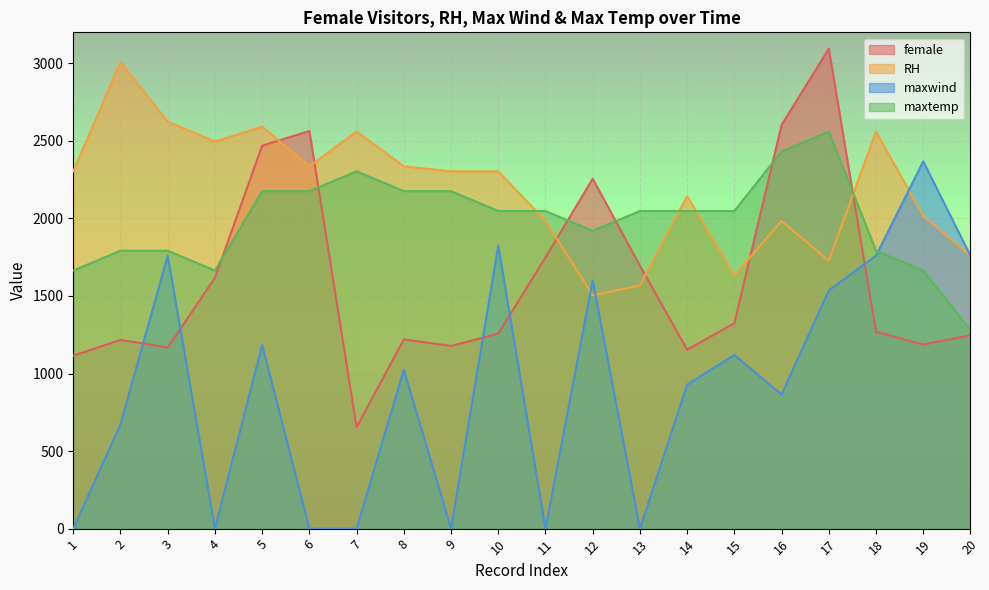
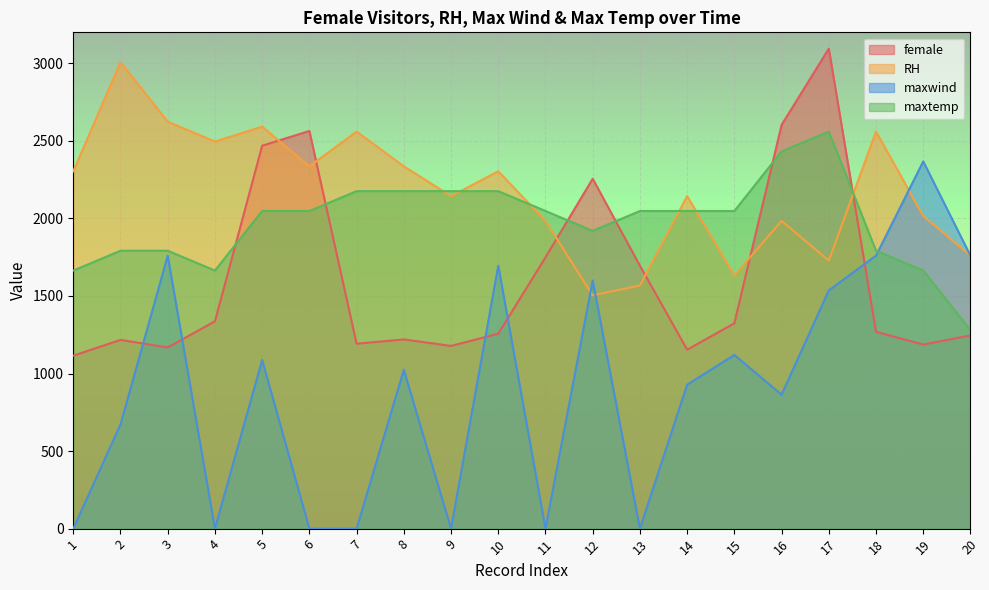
  {
    "female": {
      "1": 1120,
      "2": 1220,
      "3": 1170,
-     "4": 1620,
+     "4": 1340,
      "5": 2470,
      "6": 2560,
-     "7": 650,
+     "7": 1190,
      "8": 1220,
      "9": 1180,
      "10": 1260,
      "11": 1750,
      "12": 2260,
      "13": 1700,
      "14": 1150,
      "15": 1320,
      "16": 2600,
      "17": 3100,
      "18": 1270,
      "19": 1190,
      "20": 1250
    },
    "RH": {
      "1": 2300,
      "2": 3010,
      "3": 2620,
      "4": 2500,
      "5": 2590,
      "6": 2340,
      "7": 2560,
      "8": 2340,
-     "9": 2300,
+     "9": 2140,
      "10": 2300,
      "11": 1980,
      "12": 1500,
      "13": 1570,
      "14": 2140,
      "15": 1630,
      "16": 1980,
      "17": 1730,
      "18": 2560,
      "19": 2020
    },
    "maxwind": {
      "1": 0,
      "2": 670,
      "3": 1760,
      "4": 0,
-     "5": 1180,
+     "5": 1090,
      "6": 0,
      "7": 0,
      "8": 1020,
      "9": 0,
-     "10": 1820,
+     "10": 1700,
      "11": 0,
      "12": 1600,
      "13": 0,
      "14": 930,
      "15": 1120,
      "16": 860,
      "17": 1540,
      "18": 1760,
      "19": 2370
    },
    "maxtemp": {
      "1": 1660,
      "2": 1790,
      "3": 1790,
      "4": 1660,
-     "5": 2180,
-     "6": 2180,
-     "7": 2300,
+     "5": 2050,
+     "6": 2050,
+     "7": 2180,
      "8": 2180,
      "9": 2180,
-     "10": 2050,
+     "10": 2180,
      "11": 2050,
      "12": 1920,
      "13": 2050,
      "14": 2050,
      "15": 2050,
      "16": 2430,
      "17": 2560,
      "18": 1790,
      "19": 1660,
      "20": 1280
    }
  }
